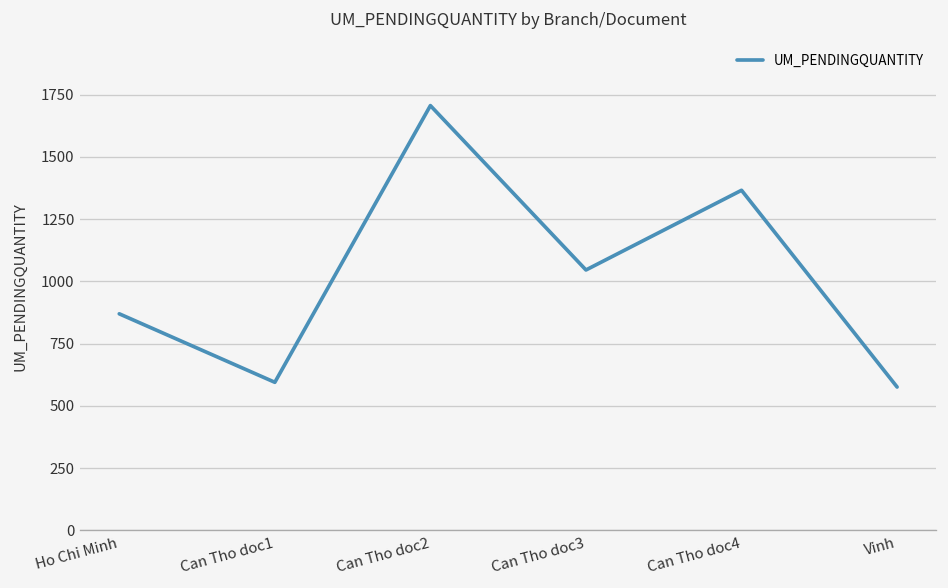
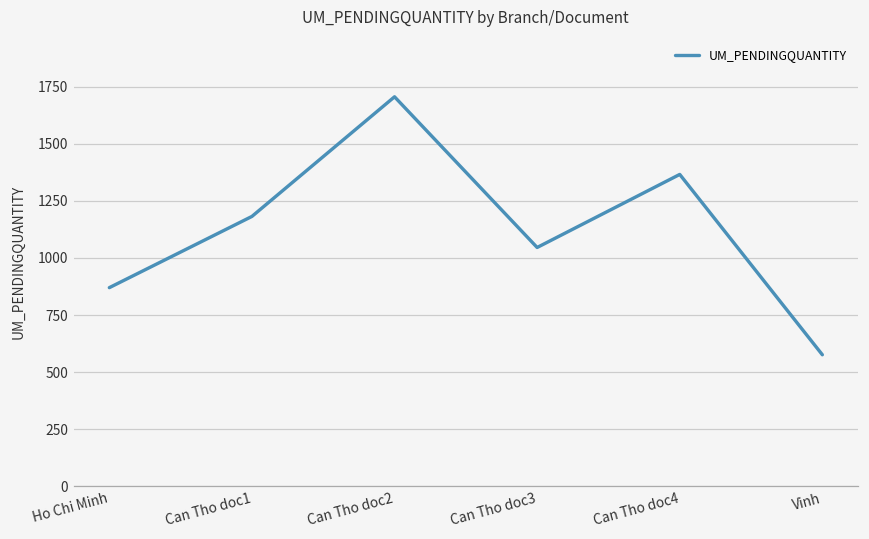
  {
    "Ho Chi Minh": 870,
-   "Can Tho doc1": 600,
+   "Can Tho doc1": 1180,
    "Can Tho doc2": 1710,
    "Can Tho doc3": 1050,
    "Can Tho doc4": 1370,
    "Vinh": 580
  }
